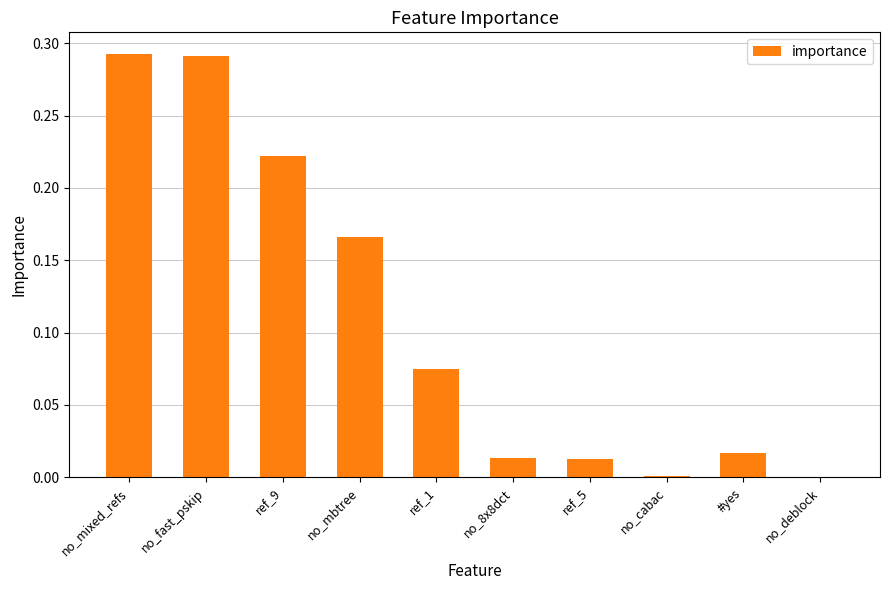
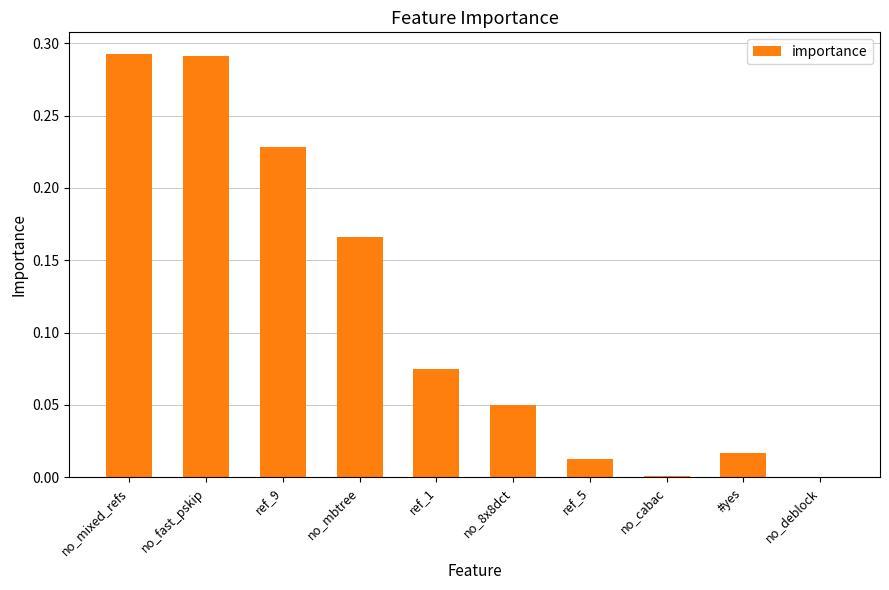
  {
    "no_mixed_refs": 0.293,
    "no_fast_pskip": 0.291,
-   "ref_9": 0.222,
+   "ref_9": 0.228,
    "no_mbtree": 0.166,
    "ref_1": 0.075,
-   "no_8x8dct": 0.013,
+   "no_8x8dct": 0.050,
    "ref_5": 0.013,
    "#yes": 0.017
  }
